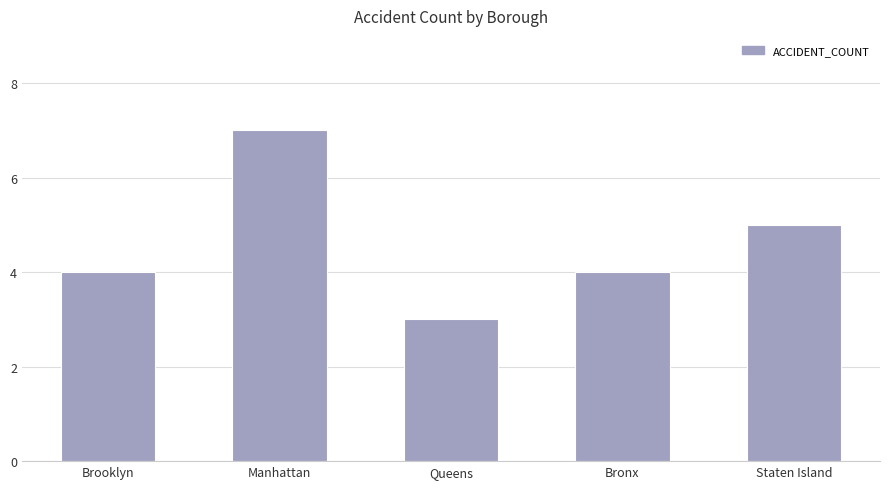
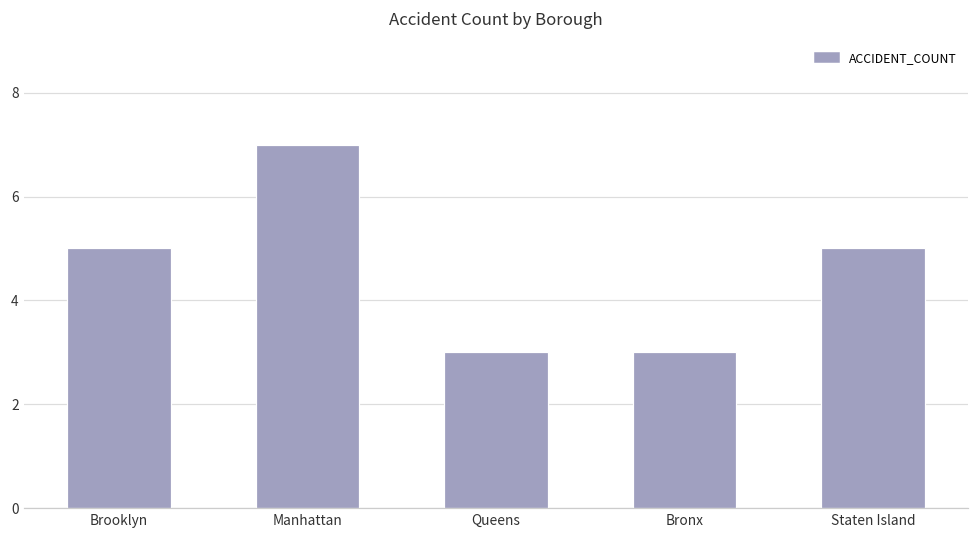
  {
-   "Brooklyn": 4,
+   "Brooklyn": 5,
    "Manhattan": 7,
    "Queens": 3,
-   "Bronx": 4,
+   "Bronx": 3,
    "Staten Island": 5
  }
